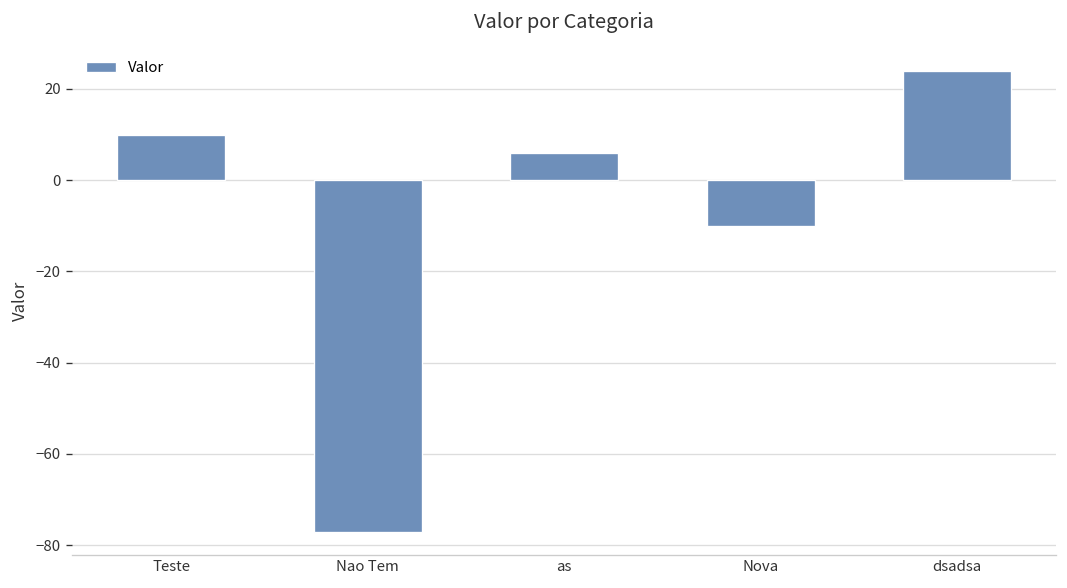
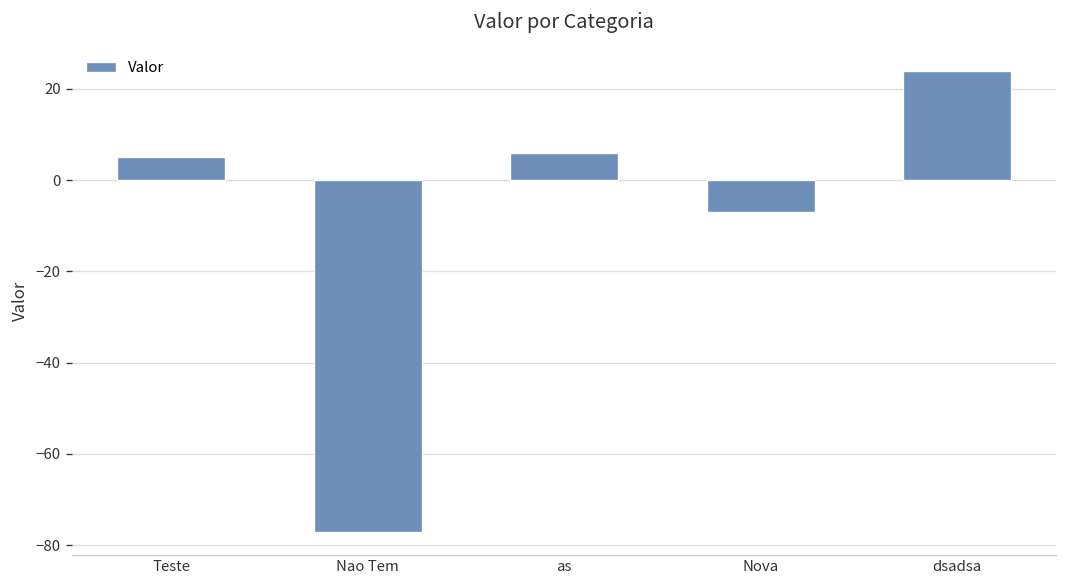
  {
-   "Teste": 10,
+   "Teste": 5,
    "Nao Tem": -77,
    "as": 6,
-   "Nova": -10,
+   "Nova": -7,
    "dsadsa": 24
  }
